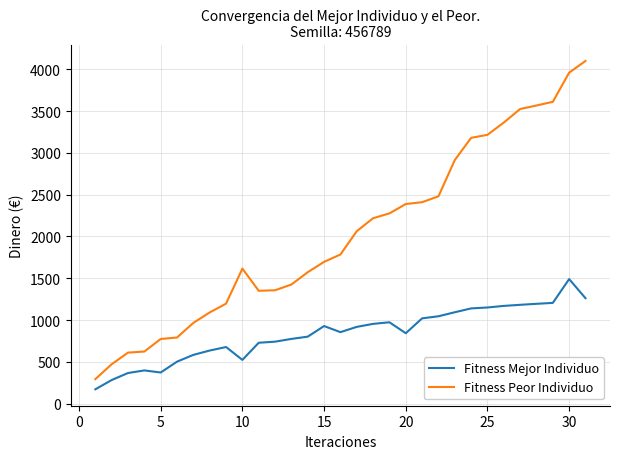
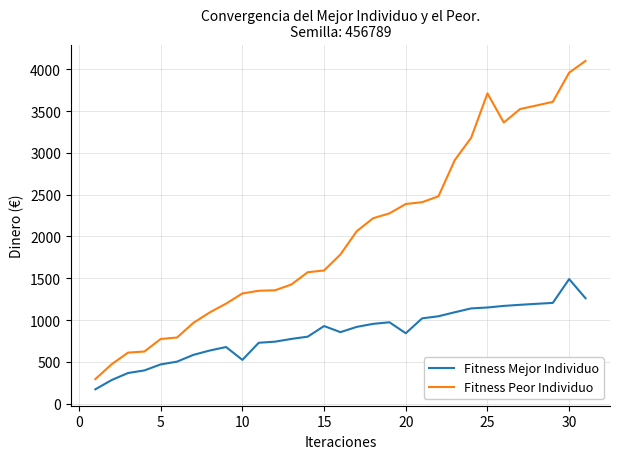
  {
    "Fitness Mejor Individuo": {
-     "5": 400,
+     "5": 500,
      "10": 500,
      "15": 900,
      "20": 800,
      "25": 1200,
      "30": 1500
    },
    "Fitness Peor Individuo": {
      "5": 800,
-     "10": 1600,
-     "15": 1700,
+     "10": 1300,
+     "15": 1600,
      "20": 2400,
-     "25": 3200,
+     "25": 3700,
      "30": 4000
    }
  }
